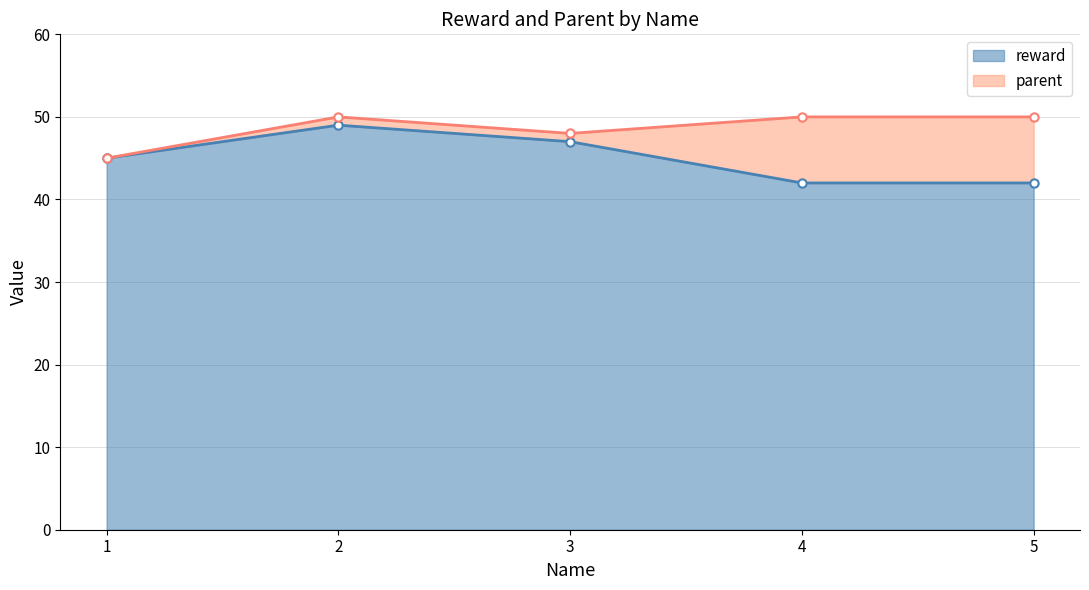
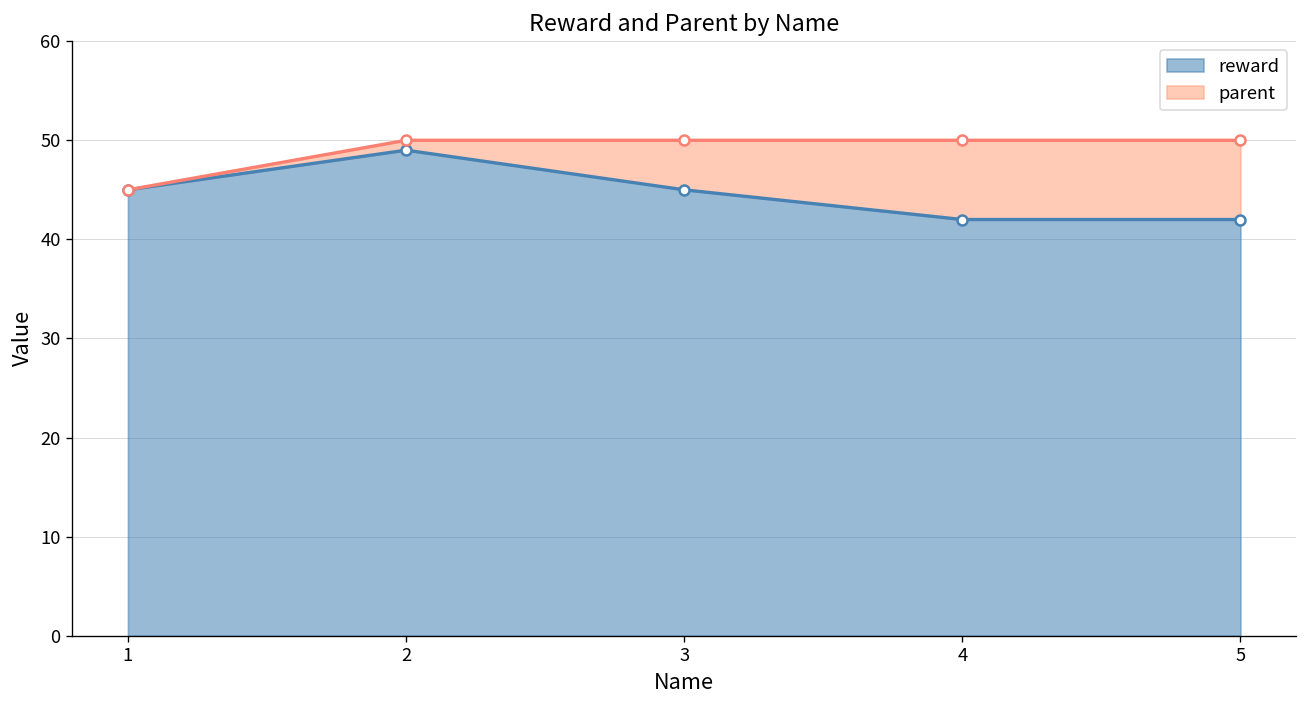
  {
    "reward": {
      "2": 49,
-     "3": 47,
+     "3": 45,
      "4": 42,
      "5": 42
    },
    "parent": {
      "2": 1,
-     "3": 1,
+     "3": 5,
      "4": 8,
      "5": 8
    }
  }
